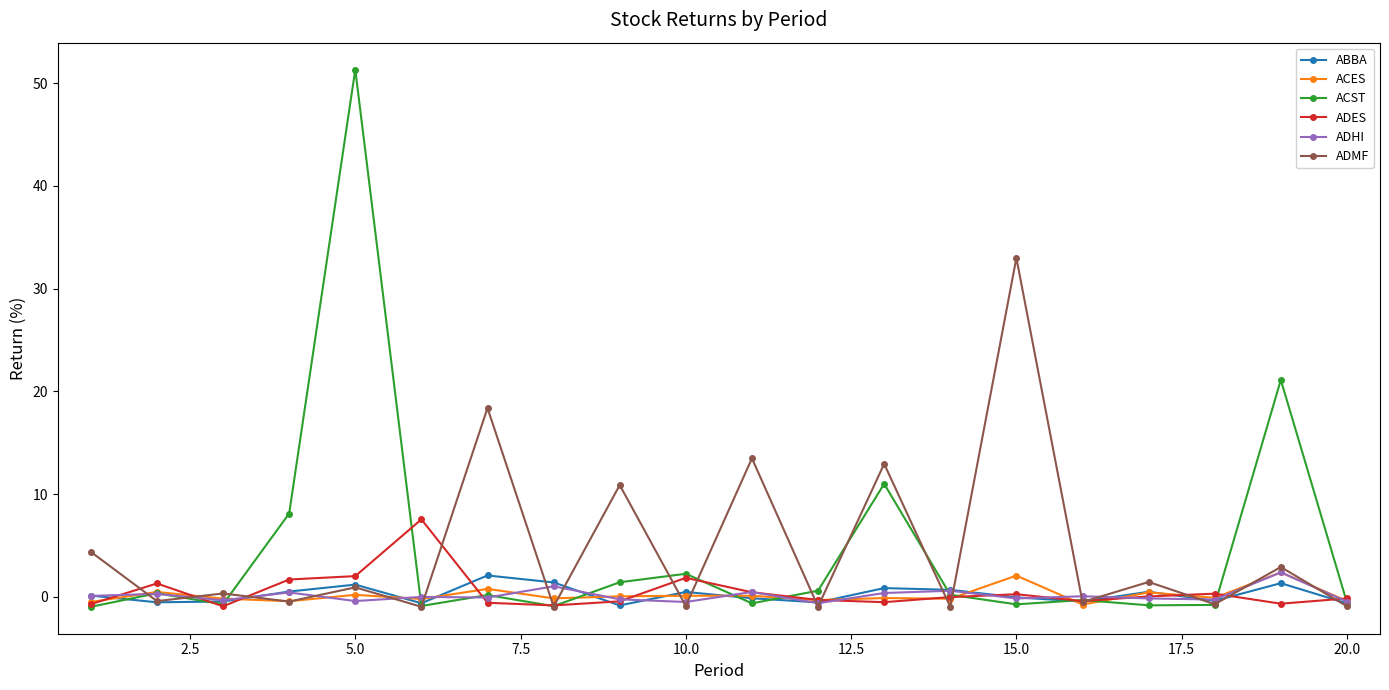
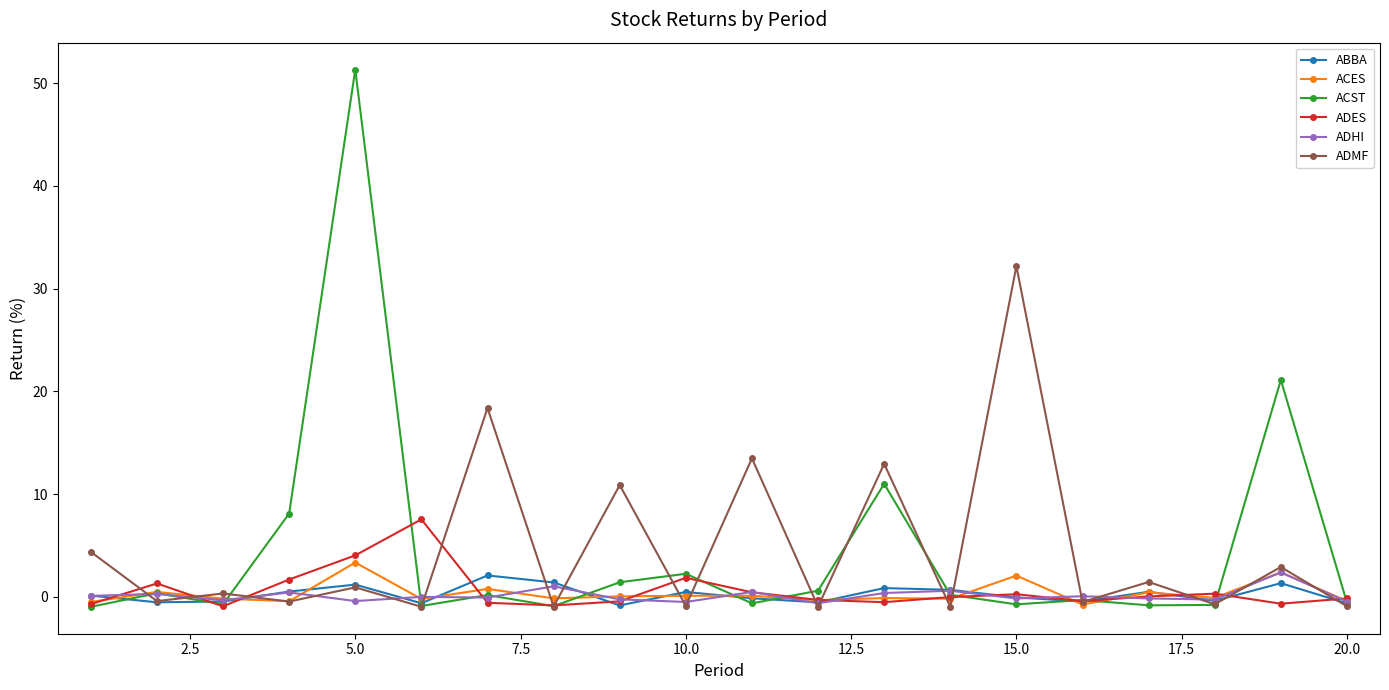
  {
    "ABBA": {
      "5.0": 1.2,
      "10.0": 0.5
    },
    "ACES": {
-     "5.0": 0.2,
+     "5.0": 3.3,
      "10.0": 0.1,
      "15.0": 2.1
    },
    "ACST": {
      "5.0": 51.3,
      "10.0": 2.3,
      "15.0": -0.7
    },
    "ADES": {
-     "5.0": 2.0,
+     "5.0": 4.0,
      "10.0": 1.9,
      "15.0": 0.3,
      "20.0": -0.1
    },
    "ADHI": {
      "5.0": -0.4,
      "10.0": -0.5
    },
    "ADMF": {
      "5.0": 0.9,
      "10.0": -0.9,
-     "15.0": 33.0,
+     "15.0": 32.2,
      "20.0": -0.9
    }
  }
